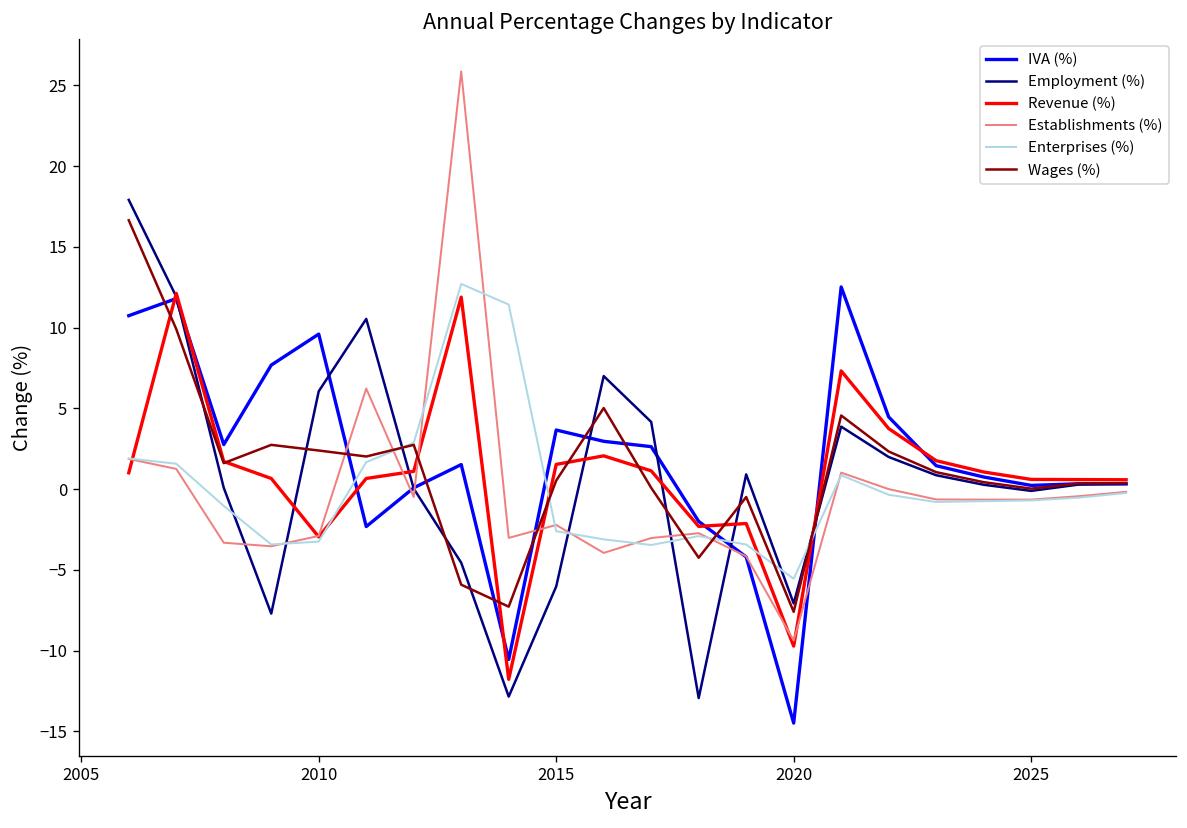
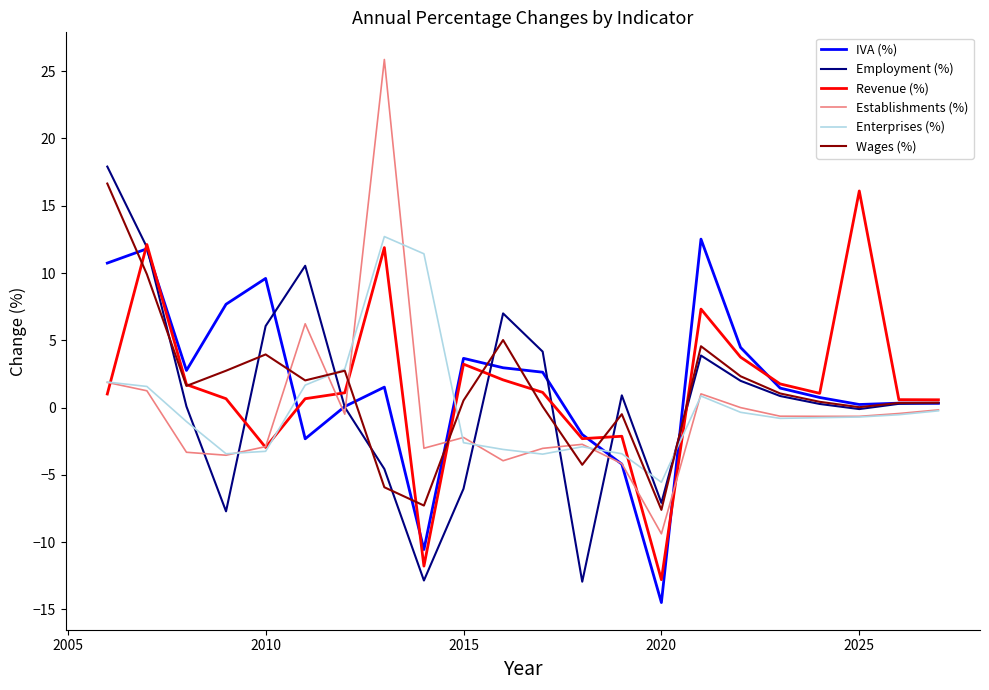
  {
    "IVA (%)": {
      "2010": 9.6,
      "2015": 3.7,
      "2020": -14.5,
      "2025": 0.2
    },
    "Employment (%)": {
      "2010": 6.1,
      "2015": -6.0,
      "2020": -7.1
    },
    "Revenue (%)": {
-     "2015": 1.5,
-     "2020": -9.7,
-     "2025": 0.6
+     "2015": 3.2,
+     "2020": -12.8,
+     "2025": 16.1
    },
    "Establishments (%)": {
      "2015": -2.2,
      "2020": -9.4
    },
    "Enterprises (%)": {
      "2010": -3.3,
      "2015": -2.6,
      "2020": -5.6
    },
    "Wages (%)": {
-     "2010": 2.4,
+     "2010": 4.0,
      "2015": 0.5,
      "2020": -7.6
    }
  }
